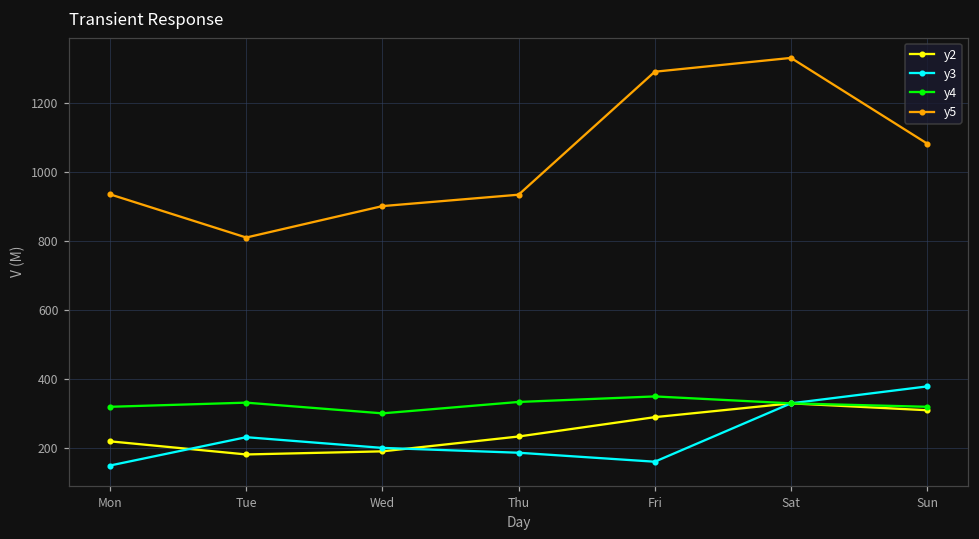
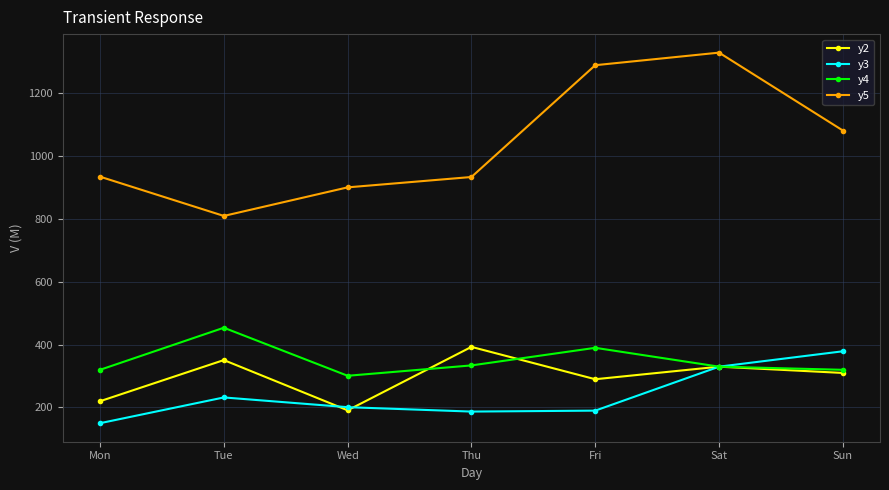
  {
    "y2": {
      "Mon": 220,
-     "Tue": 180,
+     "Tue": 350,
      "Wed": 190,
-     "Thu": 230,
+     "Thu": 390,
      "Fri": 290,
      "Sun": 310
    },
    "y3": {
      "Mon": 150,
      "Tue": 230,
      "Wed": 200,
      "Thu": 190,
-     "Fri": 160,
+     "Fri": 190,
      "Sun": 380
    },
    "y4": {
      "Mon": 320,
-     "Tue": 330,
+     "Tue": 450,
      "Wed": 300,
      "Thu": 330,
-     "Fri": 350,
+     "Fri": 390,
      "Sun": 320
    },
    "y5": {
      "Mon": 940,
      "Tue": 810,
      "Wed": 900,
      "Thu": 930,
      "Fri": 1290,
      "Sat": 1330,
      "Sun": 1080
    }
  }
